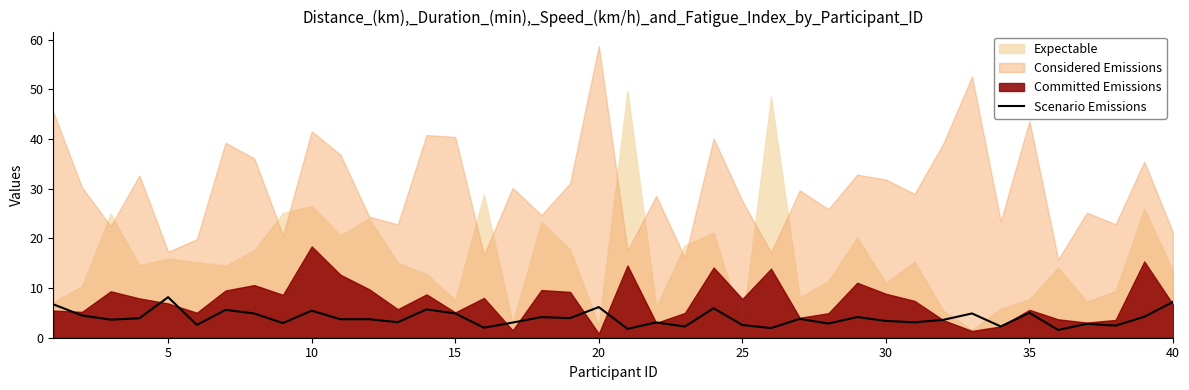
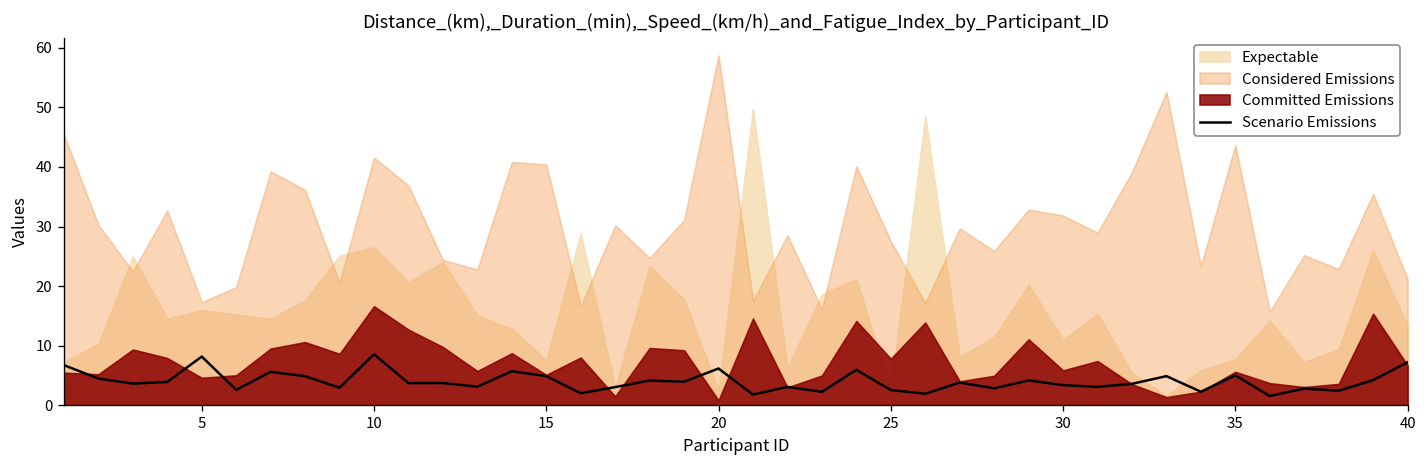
  {
    "Scenario Emissions": {
      "5": 8,
-     "10": 5,
+     "10": 9,
      "20": 6,
      "30": 3,
      "35": 5,
      "40": 7
    },
    "Committed Emissions": {
-     "5": 7,
-     "10": 18,
+     "5": 5,
+     "10": 17,
      "20": 1,
      "25": 8,
-     "30": 9,
+     "30": 6,
      "35": 6,
      "40": 7
    }
  }
